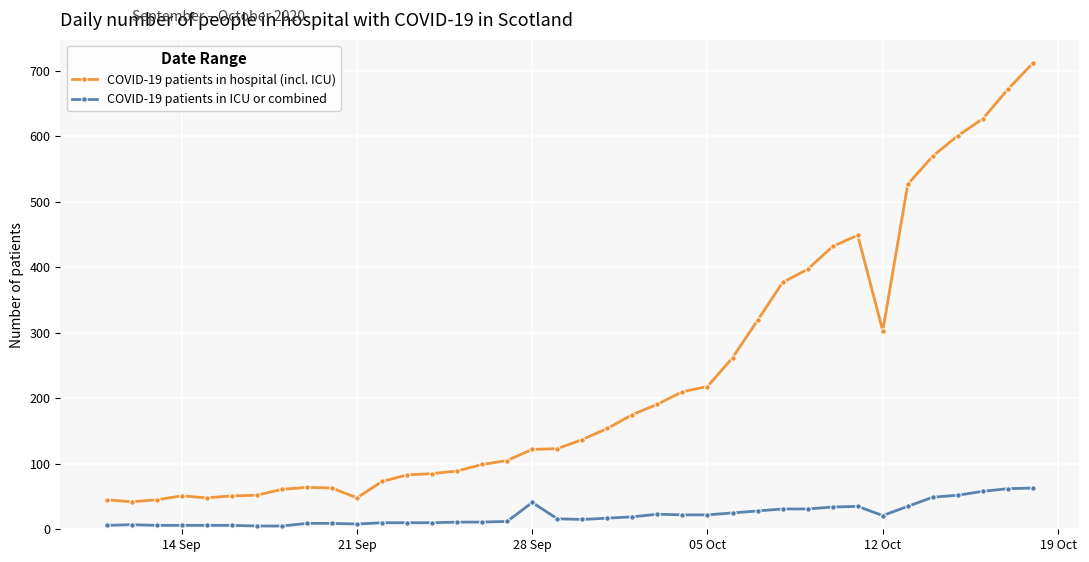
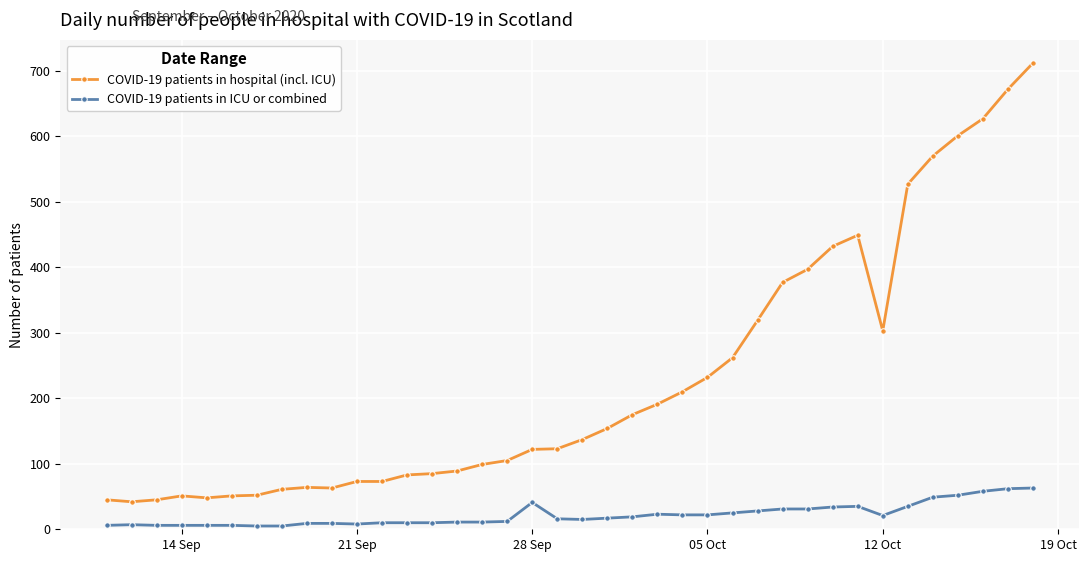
  {
    "COVID-19 patients in hospital (incl. ICU)": {
      "14 Sep": 50,
-     "21 Sep": 50,
+     "21 Sep": 70,
      "28 Sep": 120,
-     "05 Oct": 220,
+     "05 Oct": 230,
      "12 Oct": 300
    },
    "COVID-19 patients in ICU or combined": {
      "14 Sep": 10,
      "21 Sep": 10,
      "28 Sep": 40,
      "05 Oct": 20,
      "12 Oct": 20
    }
  }
